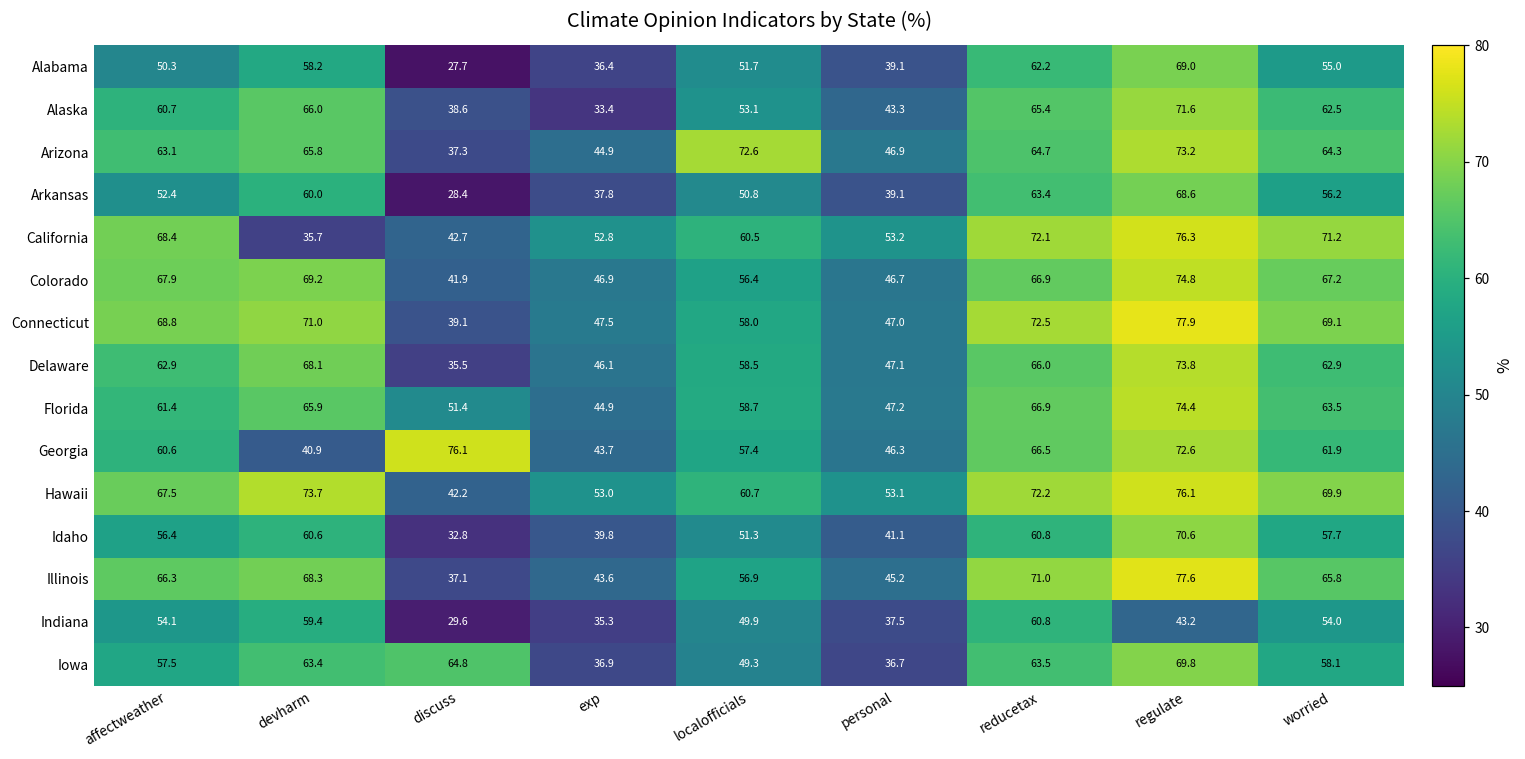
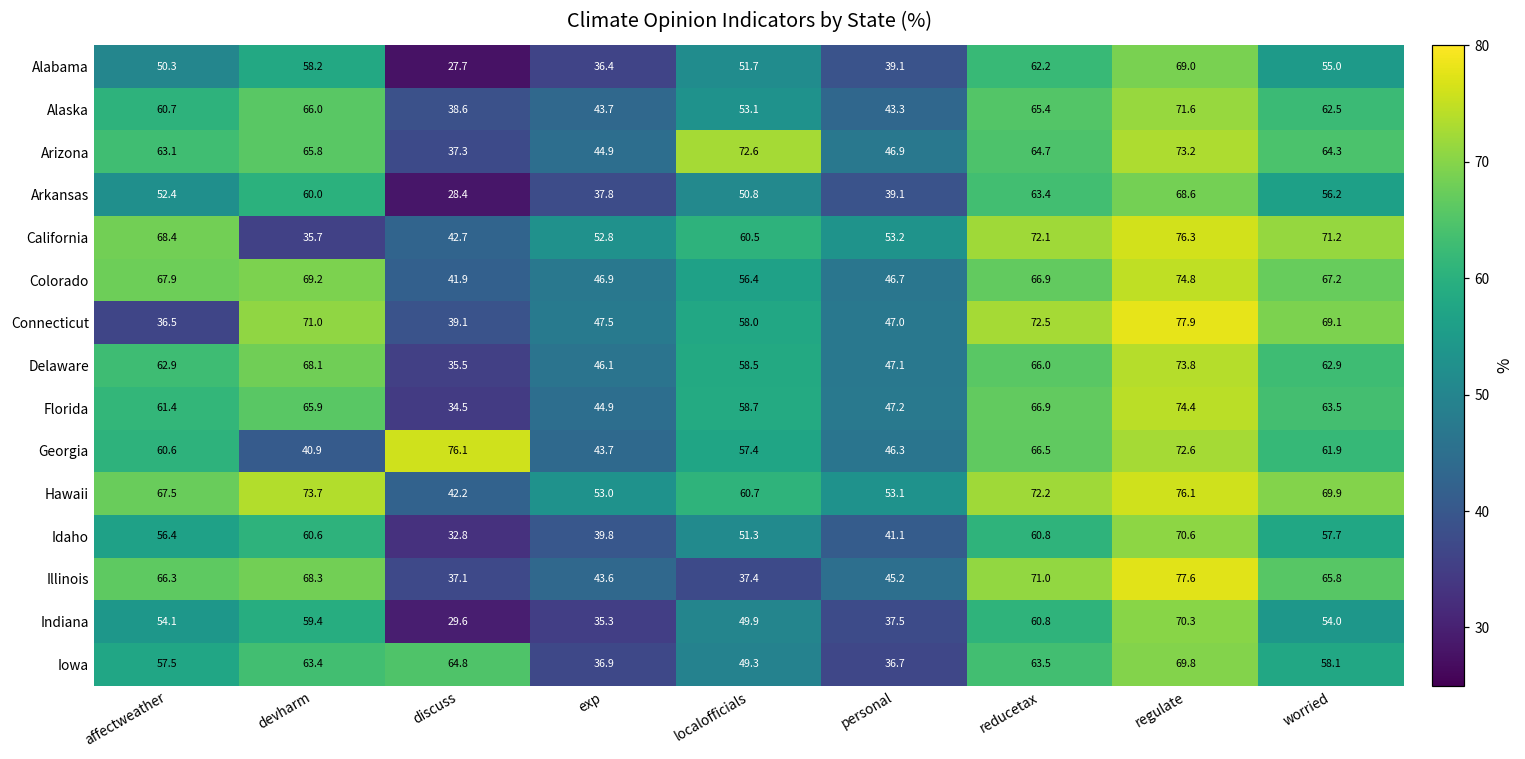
  {
    "Alabama": {
      "affectweather": 50.3,
      "devharm": 58.2,
      "discuss": 27.7,
      "exp": 36.4,
      "localofficials": 51.7,
      "personal": 39.1,
      "reducetax": 62.2,
      "regulate": 69.0,
      "worried": 55.0
    },
    "Alaska": {
      "affectweather": 60.7,
      "devharm": 66.0,
      "discuss": 38.6,
-     "exp": 33.4,
+     "exp": 43.7,
      "localofficials": 53.1,
      "personal": 43.3,
      "reducetax": 65.4,
      "regulate": 71.6,
      "worried": 62.5
    },
    "Arizona": {
      "affectweather": 63.1,
      "devharm": 65.8,
      "discuss": 37.3,
      "exp": 44.9,
      "localofficials": 72.6,
      "personal": 46.9,
      "reducetax": 64.7,
      "regulate": 73.2,
      "worried": 64.3
    },
    "Arkansas": {
      "affectweather": 52.4,
      "devharm": 60.0,
      "discuss": 28.4,
      "exp": 37.8,
      "localofficials": 50.8,
      "personal": 39.1,
      "reducetax": 63.4,
      "regulate": 68.6,
      "worried": 56.2
    },
    "California": {
      "affectweather": 68.4,
      "devharm": 35.7,
      "discuss": 42.7,
      "exp": 52.8,
      "localofficials": 60.5,
      "personal": 53.2,
      "reducetax": 72.1,
      "regulate": 76.3,
      "worried": 71.2
    },
    "Colorado": {
      "affectweather": 67.9,
      "devharm": 69.2,
      "discuss": 41.9,
      "exp": 46.9,
      "localofficials": 56.4,
      "personal": 46.7,
      "reducetax": 66.9,
      "regulate": 74.8,
      "worried": 67.2
    },
    "Connecticut": {
-     "affectweather": 68.8,
+     "affectweather": 36.5,
      "devharm": 71.0,
      "discuss": 39.1,
      "exp": 47.5,
      "localofficials": 58.0,
      "personal": 47.0,
      "reducetax": 72.5,
      "regulate": 77.9,
      "worried": 69.1
    },
    "Delaware": {
      "affectweather": 62.9,
      "devharm": 68.1,
      "discuss": 35.5,
      "exp": 46.1,
      "localofficials": 58.5,
      "personal": 47.1,
      "reducetax": 66.0,
      "regulate": 73.8,
      "worried": 62.9
    },
    "Florida": {
      "affectweather": 61.4,
      "devharm": 65.9,
-     "discuss": 51.4,
+     "discuss": 34.5,
      "exp": 44.9,
      "localofficials": 58.7,
      "personal": 47.2,
      "reducetax": 66.9,
      "regulate": 74.4,
      "worried": 63.5
    },
    "Georgia": {
      "affectweather": 60.6,
      "devharm": 40.9,
      "discuss": 76.1,
      "exp": 43.7,
      "localofficials": 57.4,
      "personal": 46.3,
      "reducetax": 66.5,
      "regulate": 72.6,
      "worried": 61.9
    },
    "Hawaii": {
      "affectweather": 67.5,
      "devharm": 73.7,
      "discuss": 42.2,
      "exp": 53.0,
      "localofficials": 60.7,
      "personal": 53.1,
      "reducetax": 72.2,
      "regulate": 76.1,
      "worried": 69.9
    },
    "Idaho": {
      "affectweather": 56.4,
      "devharm": 60.6,
      "discuss": 32.8,
      "exp": 39.8,
      "localofficials": 51.3,
      "personal": 41.1,
      "reducetax": 60.8,
      "regulate": 70.6,
      "worried": 57.7
    },
    "Illinois": {
      "affectweather": 66.3,
      "devharm": 68.3,
      "discuss": 37.1,
      "exp": 43.6,
-     "localofficials": 56.9,
+     "localofficials": 37.4,
      "personal": 45.2,
      "reducetax": 71.0,
      "regulate": 77.6,
      "worried": 65.8
    },
    "Indiana": {
      "affectweather": 54.1,
      "devharm": 59.4,
      "discuss": 29.6,
      "exp": 35.3,
      "localofficials": 49.9,
      "personal": 37.5,
      "reducetax": 60.8,
-     "regulate": 43.2,
+     "regulate": 70.3,
      "worried": 54.0
    },
    "Iowa": {
      "affectweather": 57.5,
      "devharm": 63.4,
      "discuss": 64.8,
      "exp": 36.9,
      "localofficials": 49.3,
      "personal": 36.7,
      "reducetax": 63.5,
      "regulate": 69.8,
      "worried": 58.1
    }
  }
